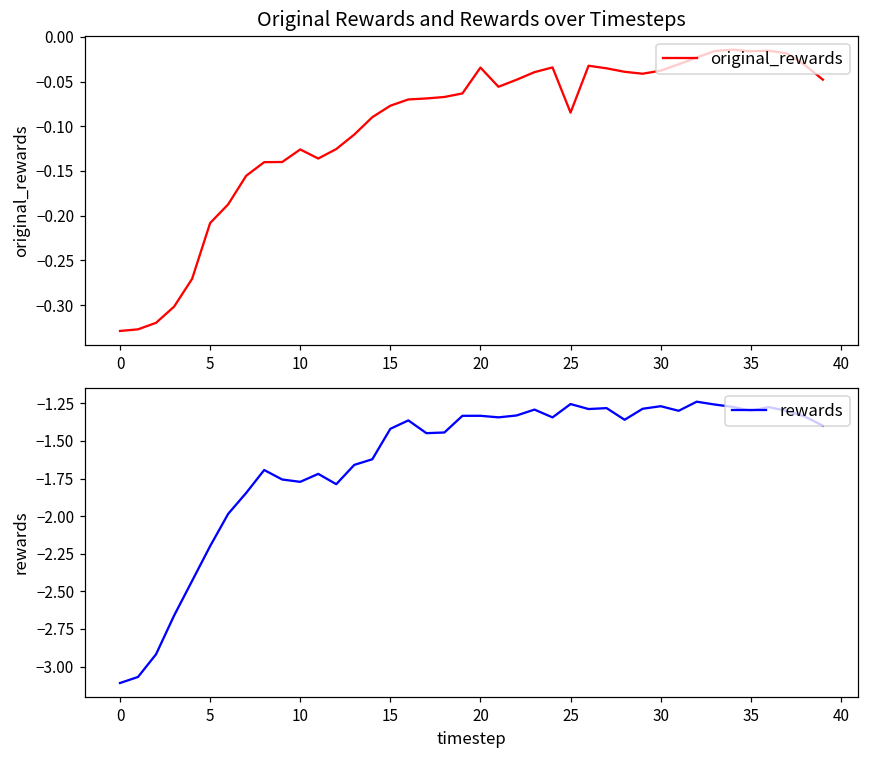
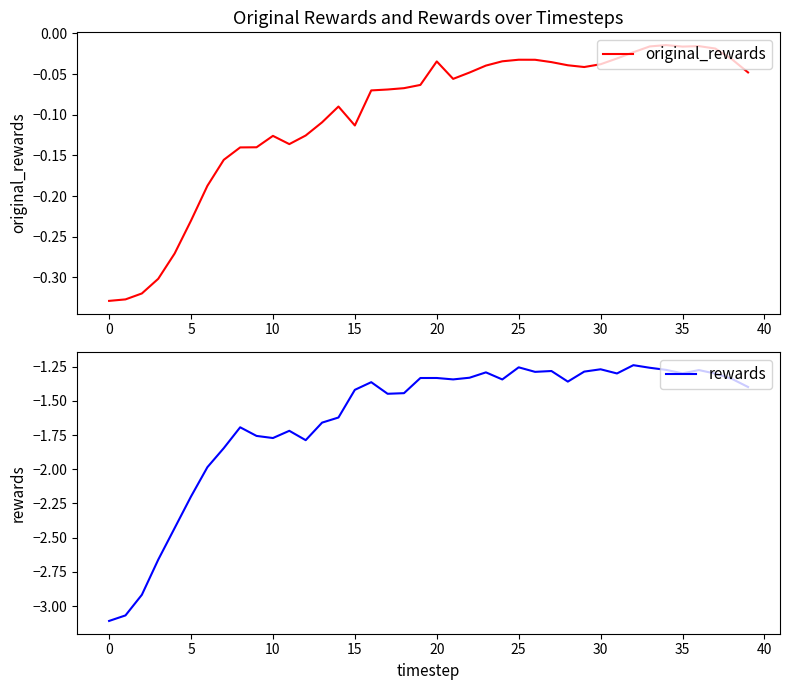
  {
    "Original Rewards and Rewards over Timesteps": {
      "0": -0.33,
-     "5": -0.21,
+     "5": -0.23,
      "10": -0.13,
-     "15": -0.08,
+     "15": -0.11,
      "20": -0.03,
-     "25": -0.08
+     "25": -0.03
    }
  }
